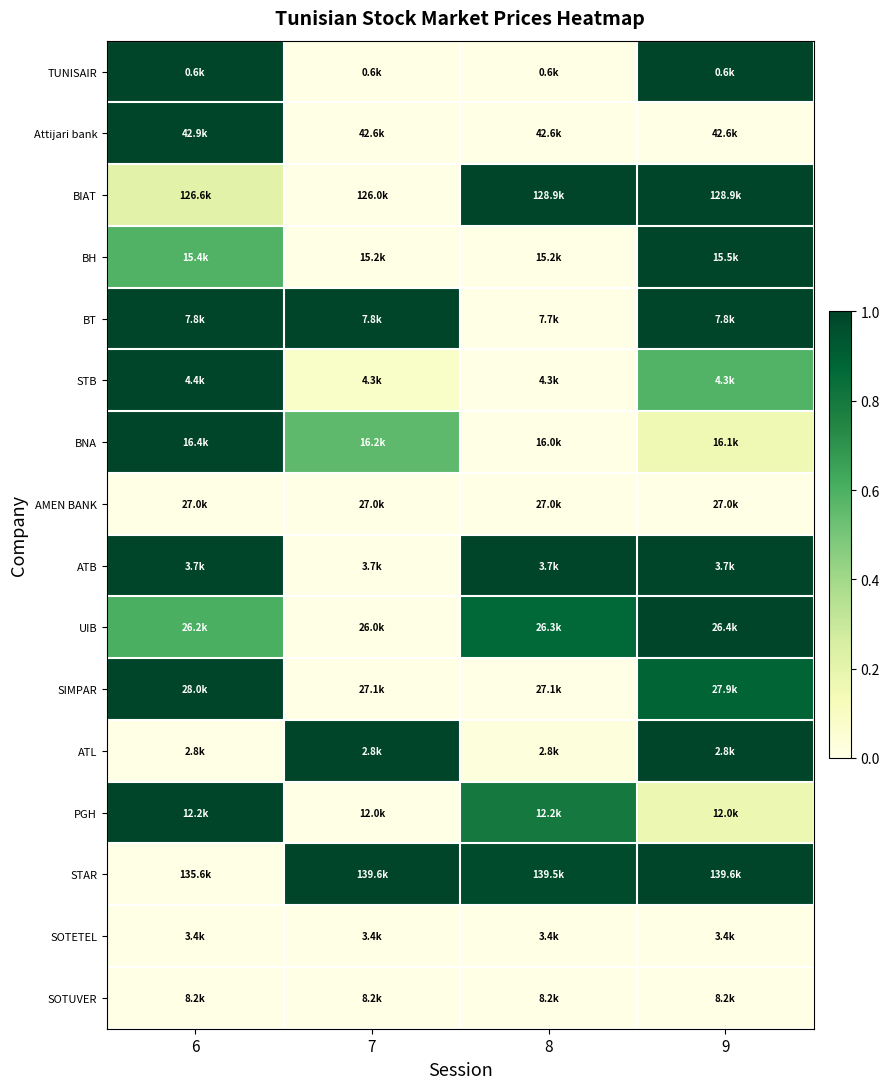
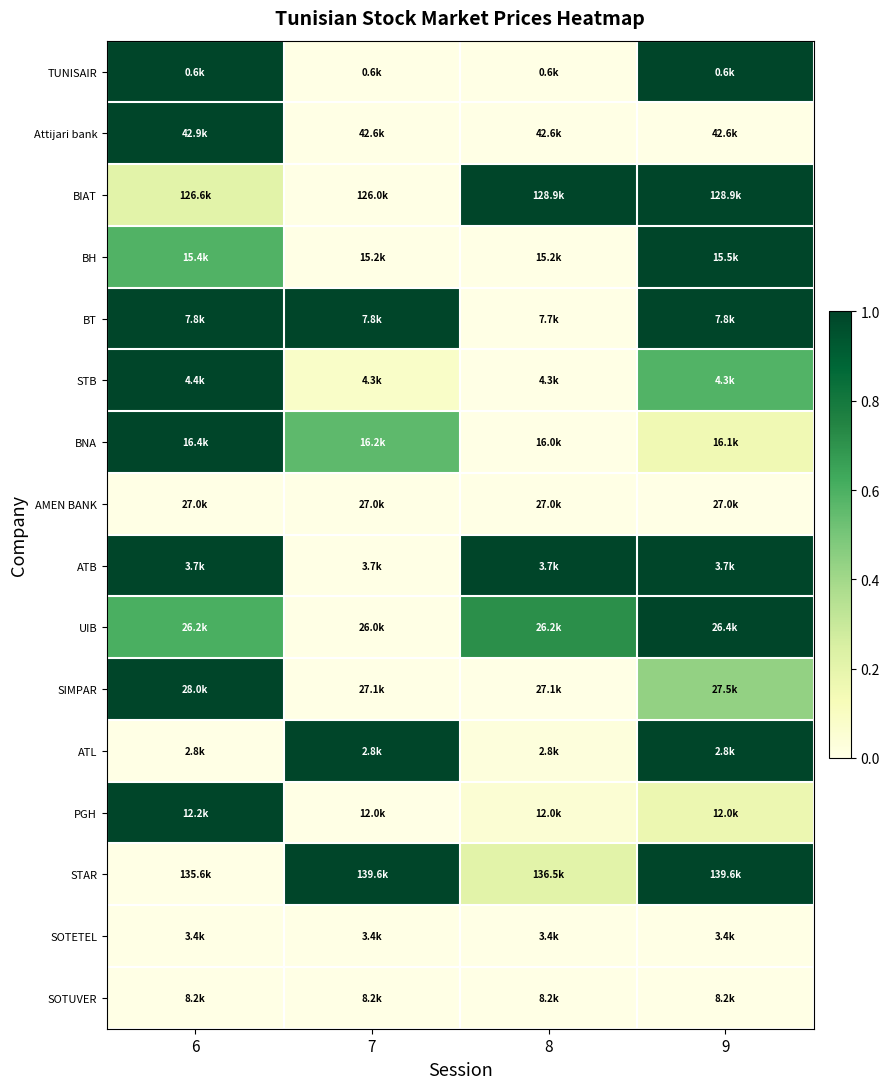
  {
    "TUNISAIR": {
      "6": "0.6k",
      "7": "0.6k",
      "8": "0.6k",
      "9": "0.6k"
    },
    "Attijari bank": {
      "6": "42.9k",
      "7": "42.6k",
      "8": "42.6k",
      "9": "42.6k"
    },
    "BIAT": {
      "6": "126.6k",
      "7": "126.0k",
      "8": "128.9k",
      "9": "128.9k"
    },
    "BH": {
      "6": "15.4k",
      "7": "15.2k",
      "8": "15.2k",
      "9": "15.5k"
    },
    "BT": {
      "6": "7.8k",
      "7": "7.8k",
      "8": "7.7k",
      "9": "7.8k"
    },
    "STB": {
      "6": "4.4k",
      "7": "4.3k",
      "8": "4.3k",
      "9": "4.3k"
    },
    "BNA": {
      "6": "16.4k",
      "7": "16.2k",
      "8": "16.0k",
      "9": "16.1k"
    },
    "AMEN BANK": {
      "6": "27.0k",
      "7": "27.0k",
      "8": "27.0k",
      "9": "27.0k"
    },
    "ATB": {
      "6": "3.7k",
      "7": "3.7k",
      "8": "3.7k",
      "9": "3.7k"
    },
    "UIB": {
      "6": "26.2k",
      "7": "26.0k",
-     "8": "26.3k",
+     "8": "26.2k",
      "9": "26.4k"
    },
    "SIMPAR": {
      "6": "28.0k",
      "7": "27.1k",
      "8": "27.1k",
-     "9": "27.9k"
+     "9": "27.5k"
    },
    "ATL": {
      "6": "2.8k",
      "7": "2.8k",
      "8": "2.8k",
      "9": "2.8k"
    },
    "PGH": {
      "6": "12.2k",
      "7": "12.0k",
-     "8": "12.2k",
+     "8": "12.0k",
      "9": "12.0k"
    },
    "STAR": {
      "6": "135.6k",
      "7": "139.6k",
-     "8": "139.5k",
+     "8": "136.5k",
      "9": "139.6k"
    },
    "SOTETEL": {
      "6": "3.4k",
      "7": "3.4k",
      "8": "3.4k",
      "9": "3.4k"
    },
    "SOTUVER": {
      "6": "8.2k",
      "7": "8.2k",
      "8": "8.2k",
      "9": "8.2k"
    }
  }
